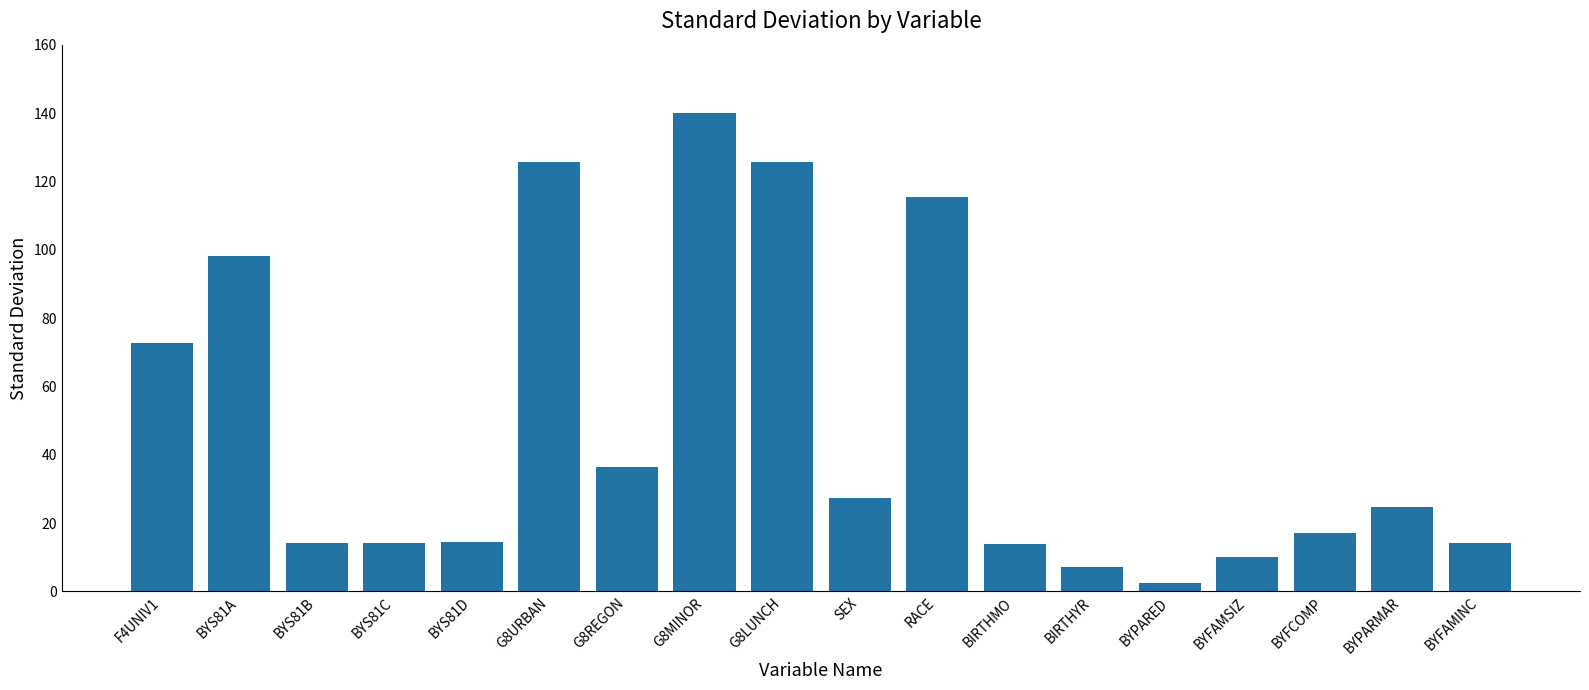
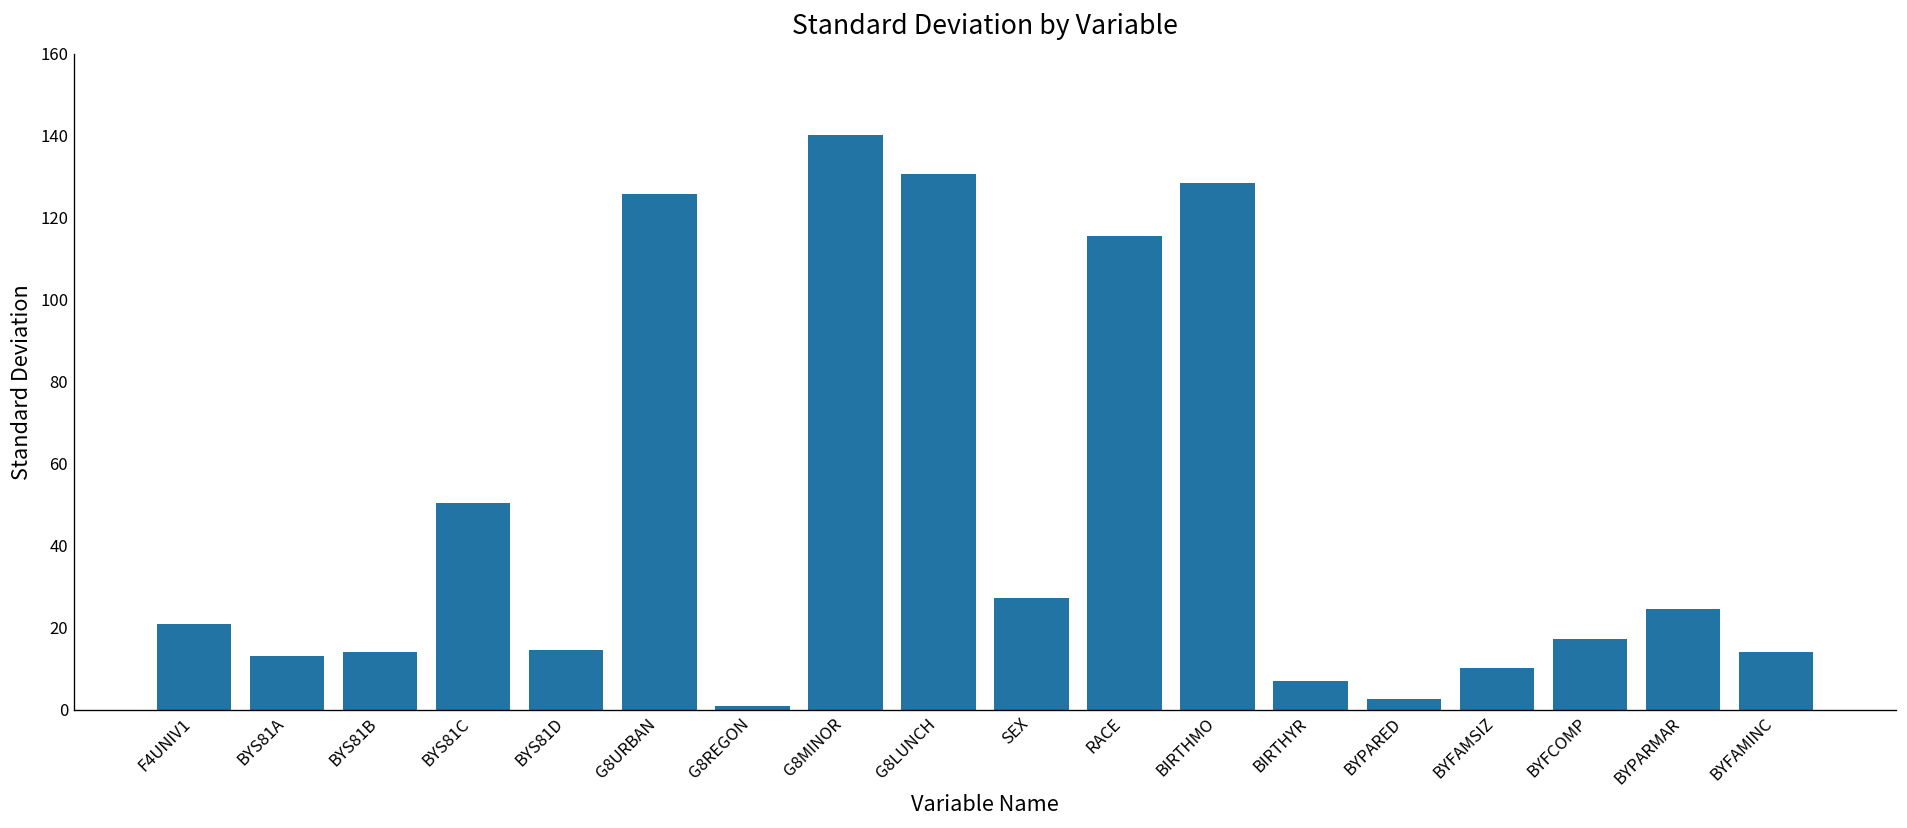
  {
-   "F4UNIV1": 73,
-   "BYS81A": 98,
+   "F4UNIV1": 21,
+   "BYS81A": 13,
    "BYS81B": 14,
-   "BYS81C": 14,
+   "BYS81C": 50,
    "BYS81D": 14,
    "G8URBAN": 126,
-   "G8REGON": 36,
+   "G8REGON": 1,
    "G8MINOR": 140,
-   "G8LUNCH": 126,
+   "G8LUNCH": 131,
    "SEX": 27,
    "RACE": 115,
-   "BIRTHMO": 14,
+   "BIRTHMO": 128,
    "BIRTHYR": 7,
    "BYPARED": 3,
    "BYFAMSIZ": 10,
    "BYFCOMP": 17,
    "BYPARMAR": 25,
    "BYFAMINC": 14
  }
